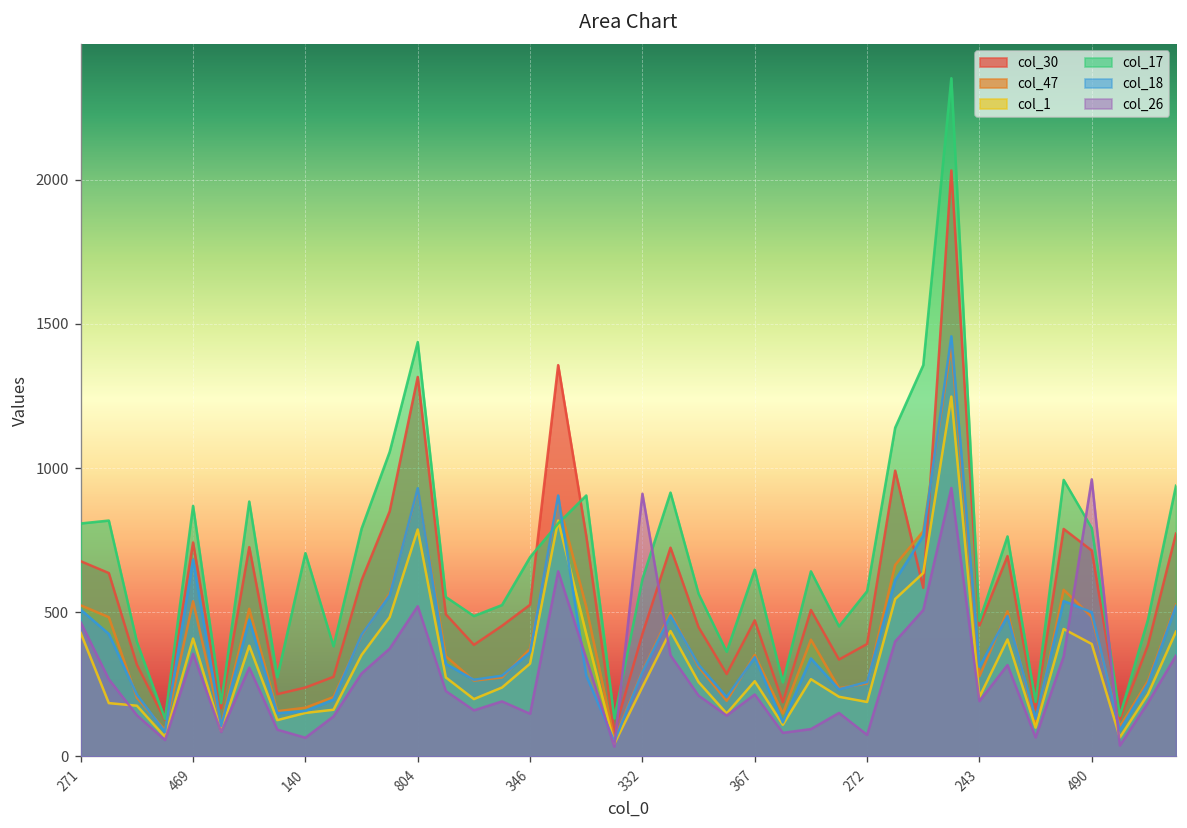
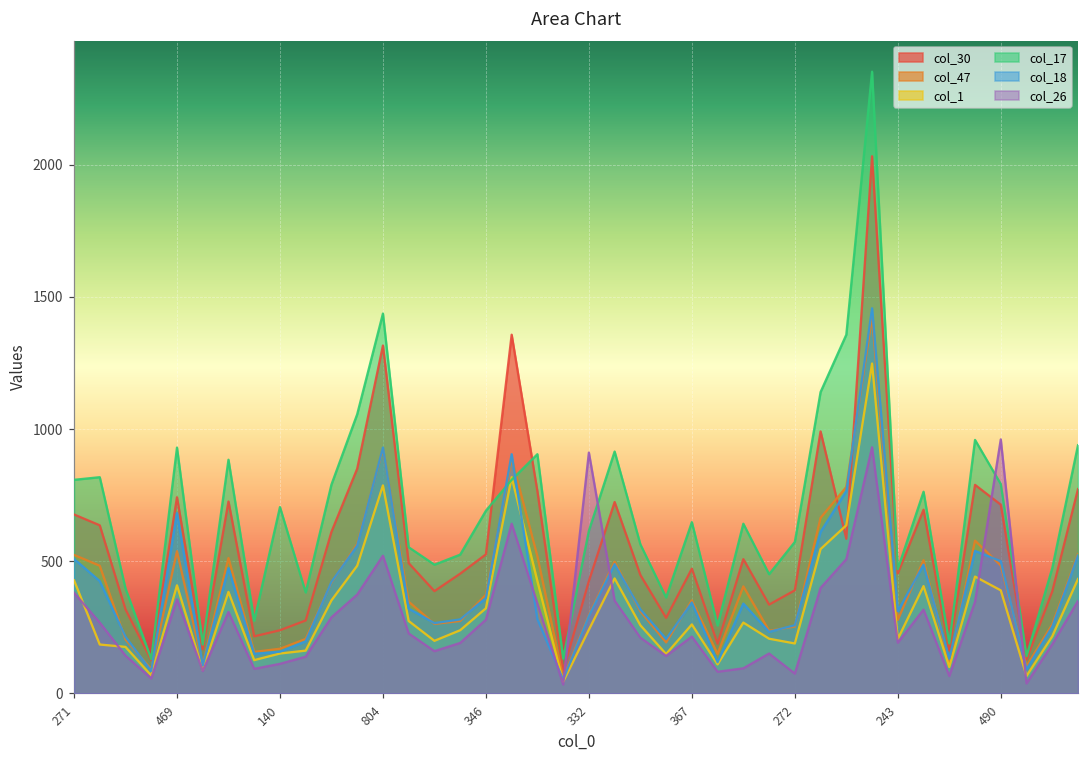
  {
    "col_17": {
      "271": 810,
-     "469": 870,
+     "469": 930,
      "140": 710,
      "804": 1440,
      "346": 690,
      "332": 620,
      "367": 650,
      "272": 570,
      "243": 470,
      "490": 790
    },
    "col_18": {
      "271": 510,
      "469": 680,
      "346": 360,
      "243": 310,
      "490": 500
    },
    "col_26": {
-     "271": 470,
+     "271": 380,
      "469": 360,
-     "140": 70,
+     "140": 110,
      "804": 520,
-     "346": 150,
+     "346": 280,
      "332": 910,
      "367": 220,
      "272": 80,
      "243": 190,
      "490": 960
    }
  }
